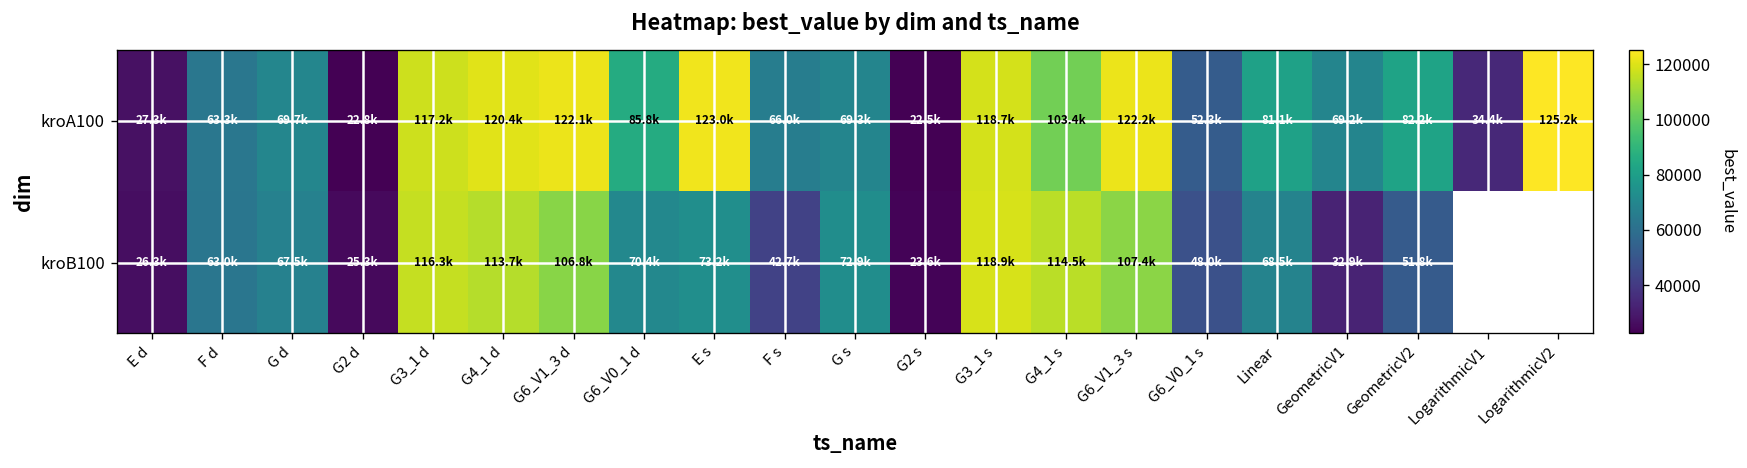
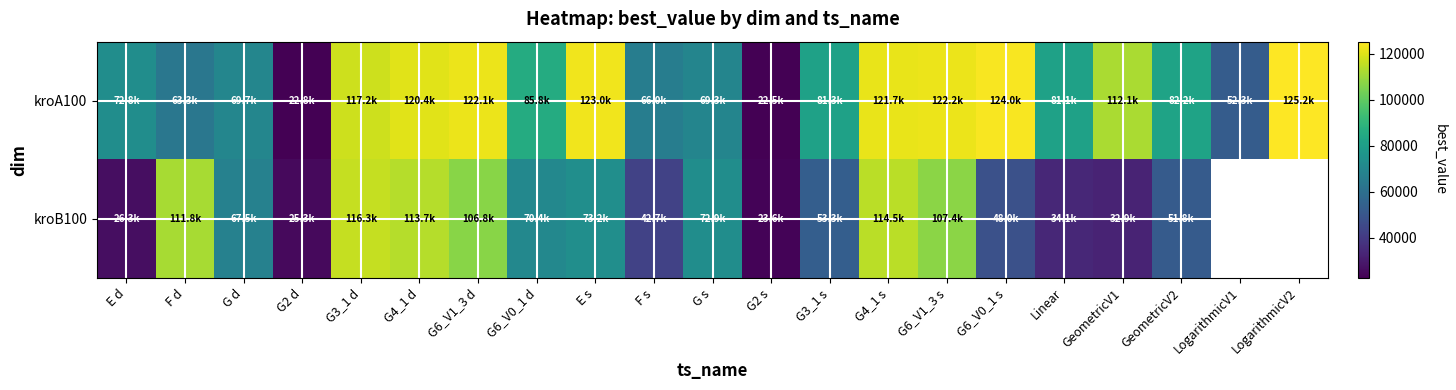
  {
    "kroA100": {
-     "E d": "27.3k",
+     "E d": "72.8k",
      "F d": "63.3k",
      "G d": "69.7k",
      "G2 d": "22.8k",
      "G3_1 d": "117.2k",
      "G4_1 d": "120.4k",
      "G6_V1_3 d": "122.1k",
      "G6_V0_1 d": "85.8k",
      "E s": "123.0k",
      "F s": "66.0k",
      "G s": "69.3k",
      "G2 s": "22.5k",
-     "G3_1 s": "118.7k",
-     "G4_1 s": "103.4k",
+     "G3_1 s": "81.3k",
+     "G4_1 s": "121.7k",
      "G6_V1_3 s": "122.2k",
-     "G6_V0_1 s": "52.3k",
+     "G6_V0_1 s": "124.0k",
      "Linear": "81.1k",
-     "GeometricV1": "69.2k",
+     "GeometricV1": "112.1k",
      "GeometricV2": "82.2k",
-     "LogarithmicV1": "34.4k",
+     "LogarithmicV1": "52.3k",
      "LogarithmicV2": "125.2k"
    },
    "kroB100": {
      "E d": "26.3k",
-     "F d": "63.0k",
+     "F d": "111.8k",
      "G d": "67.5k",
      "G2 d": "25.3k",
      "G3_1 d": "116.3k",
      "G4_1 d": "113.7k",
      "G6_V1_3 d": "106.8k",
      "G6_V0_1 d": "70.4k",
      "E s": "73.2k",
      "F s": "42.7k",
      "G s": "72.9k",
      "G2 s": "23.6k",
-     "G3_1 s": "118.9k",
+     "G3_1 s": "53.3k",
      "G4_1 s": "114.5k",
      "G6_V1_3 s": "107.4k",
      "G6_V0_1 s": "48.0k",
-     "Linear": "68.5k",
+     "Linear": "34.1k",
      "GeometricV1": "32.9k",
      "GeometricV2": "51.8k"
    }
  }
